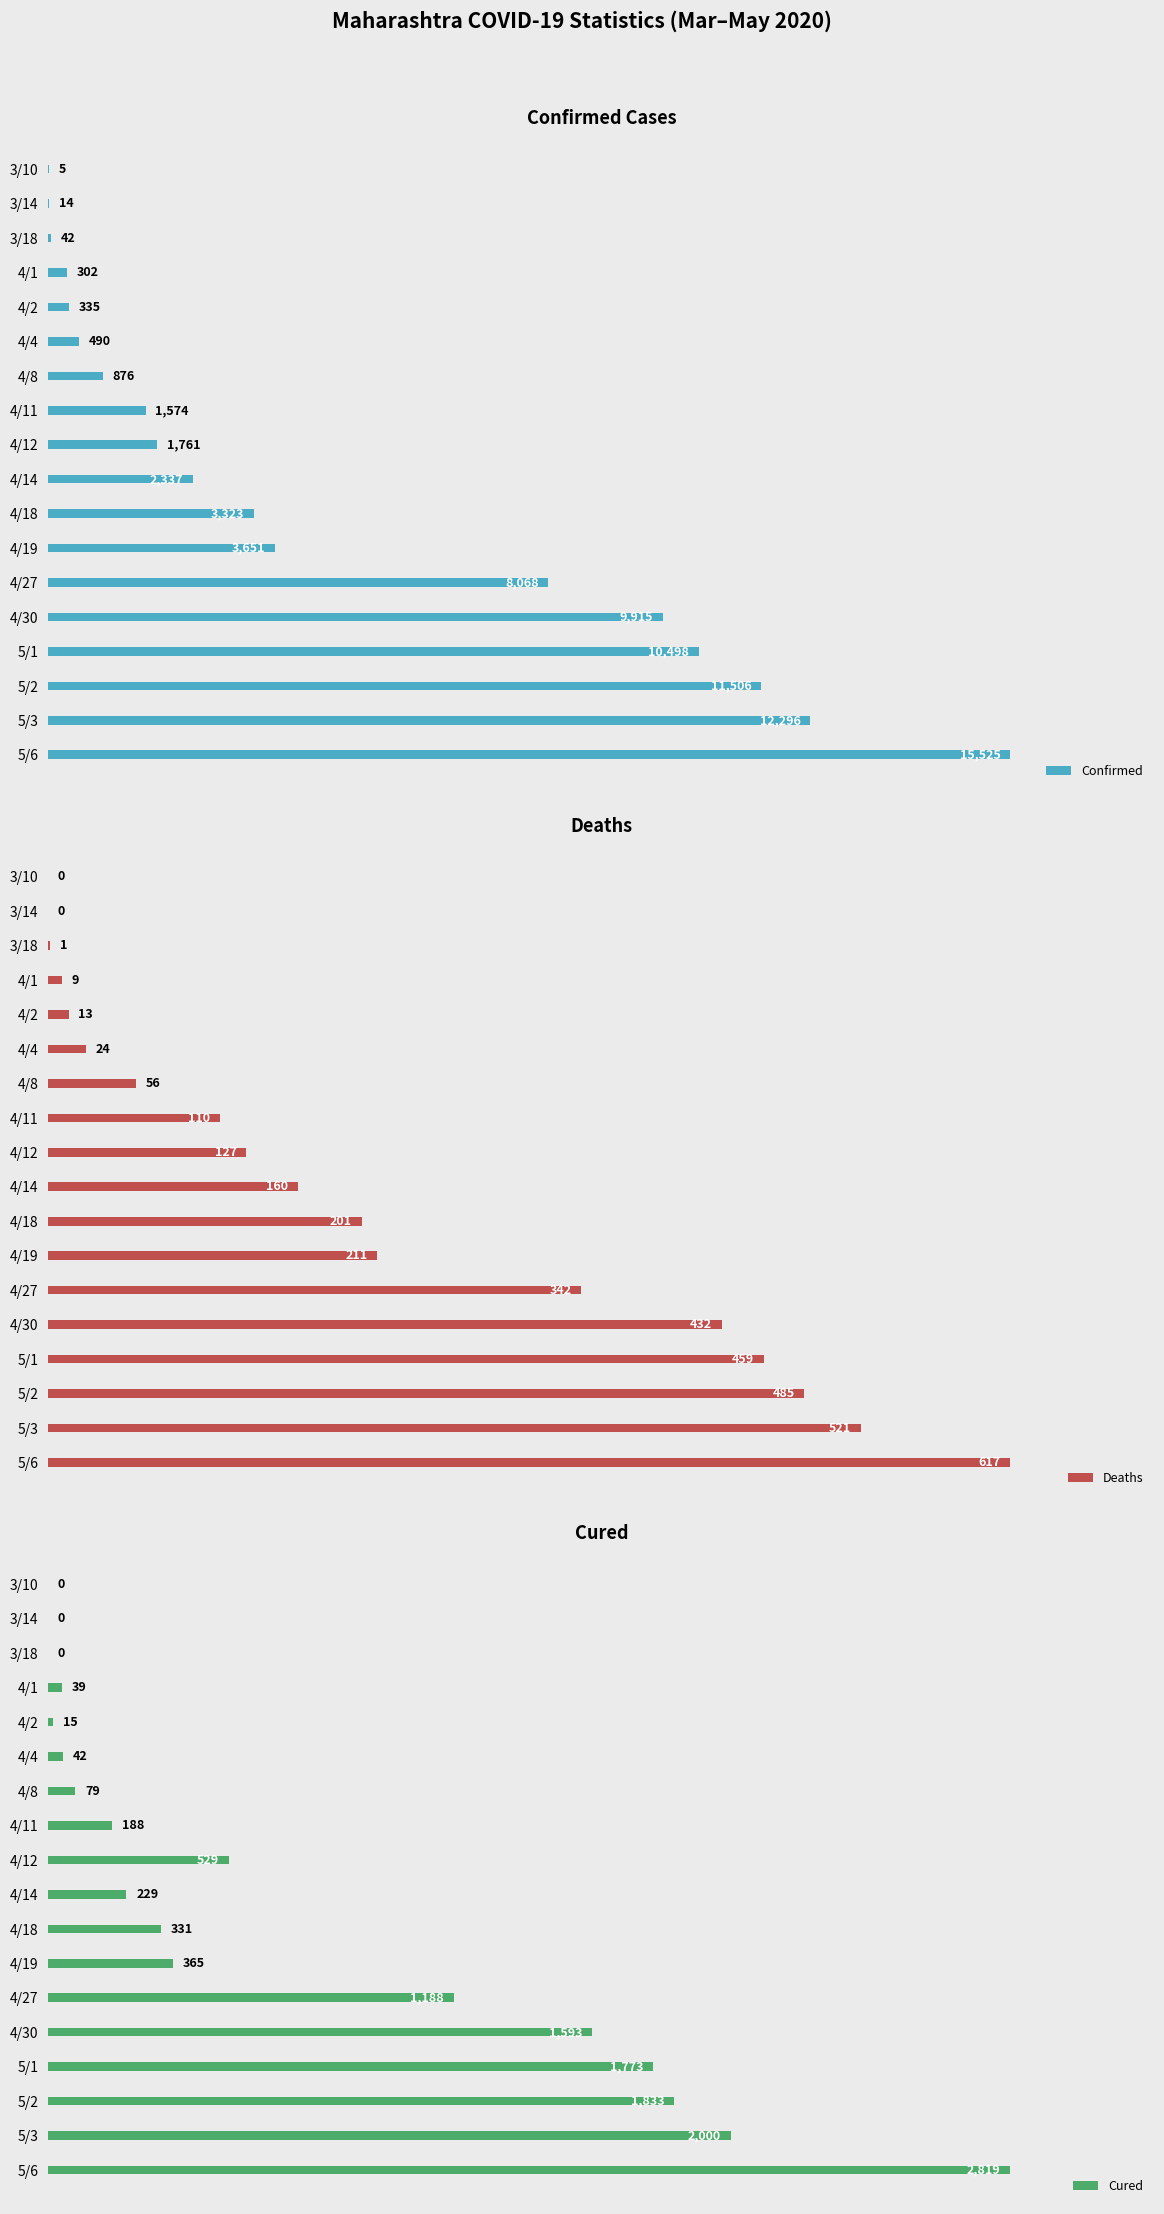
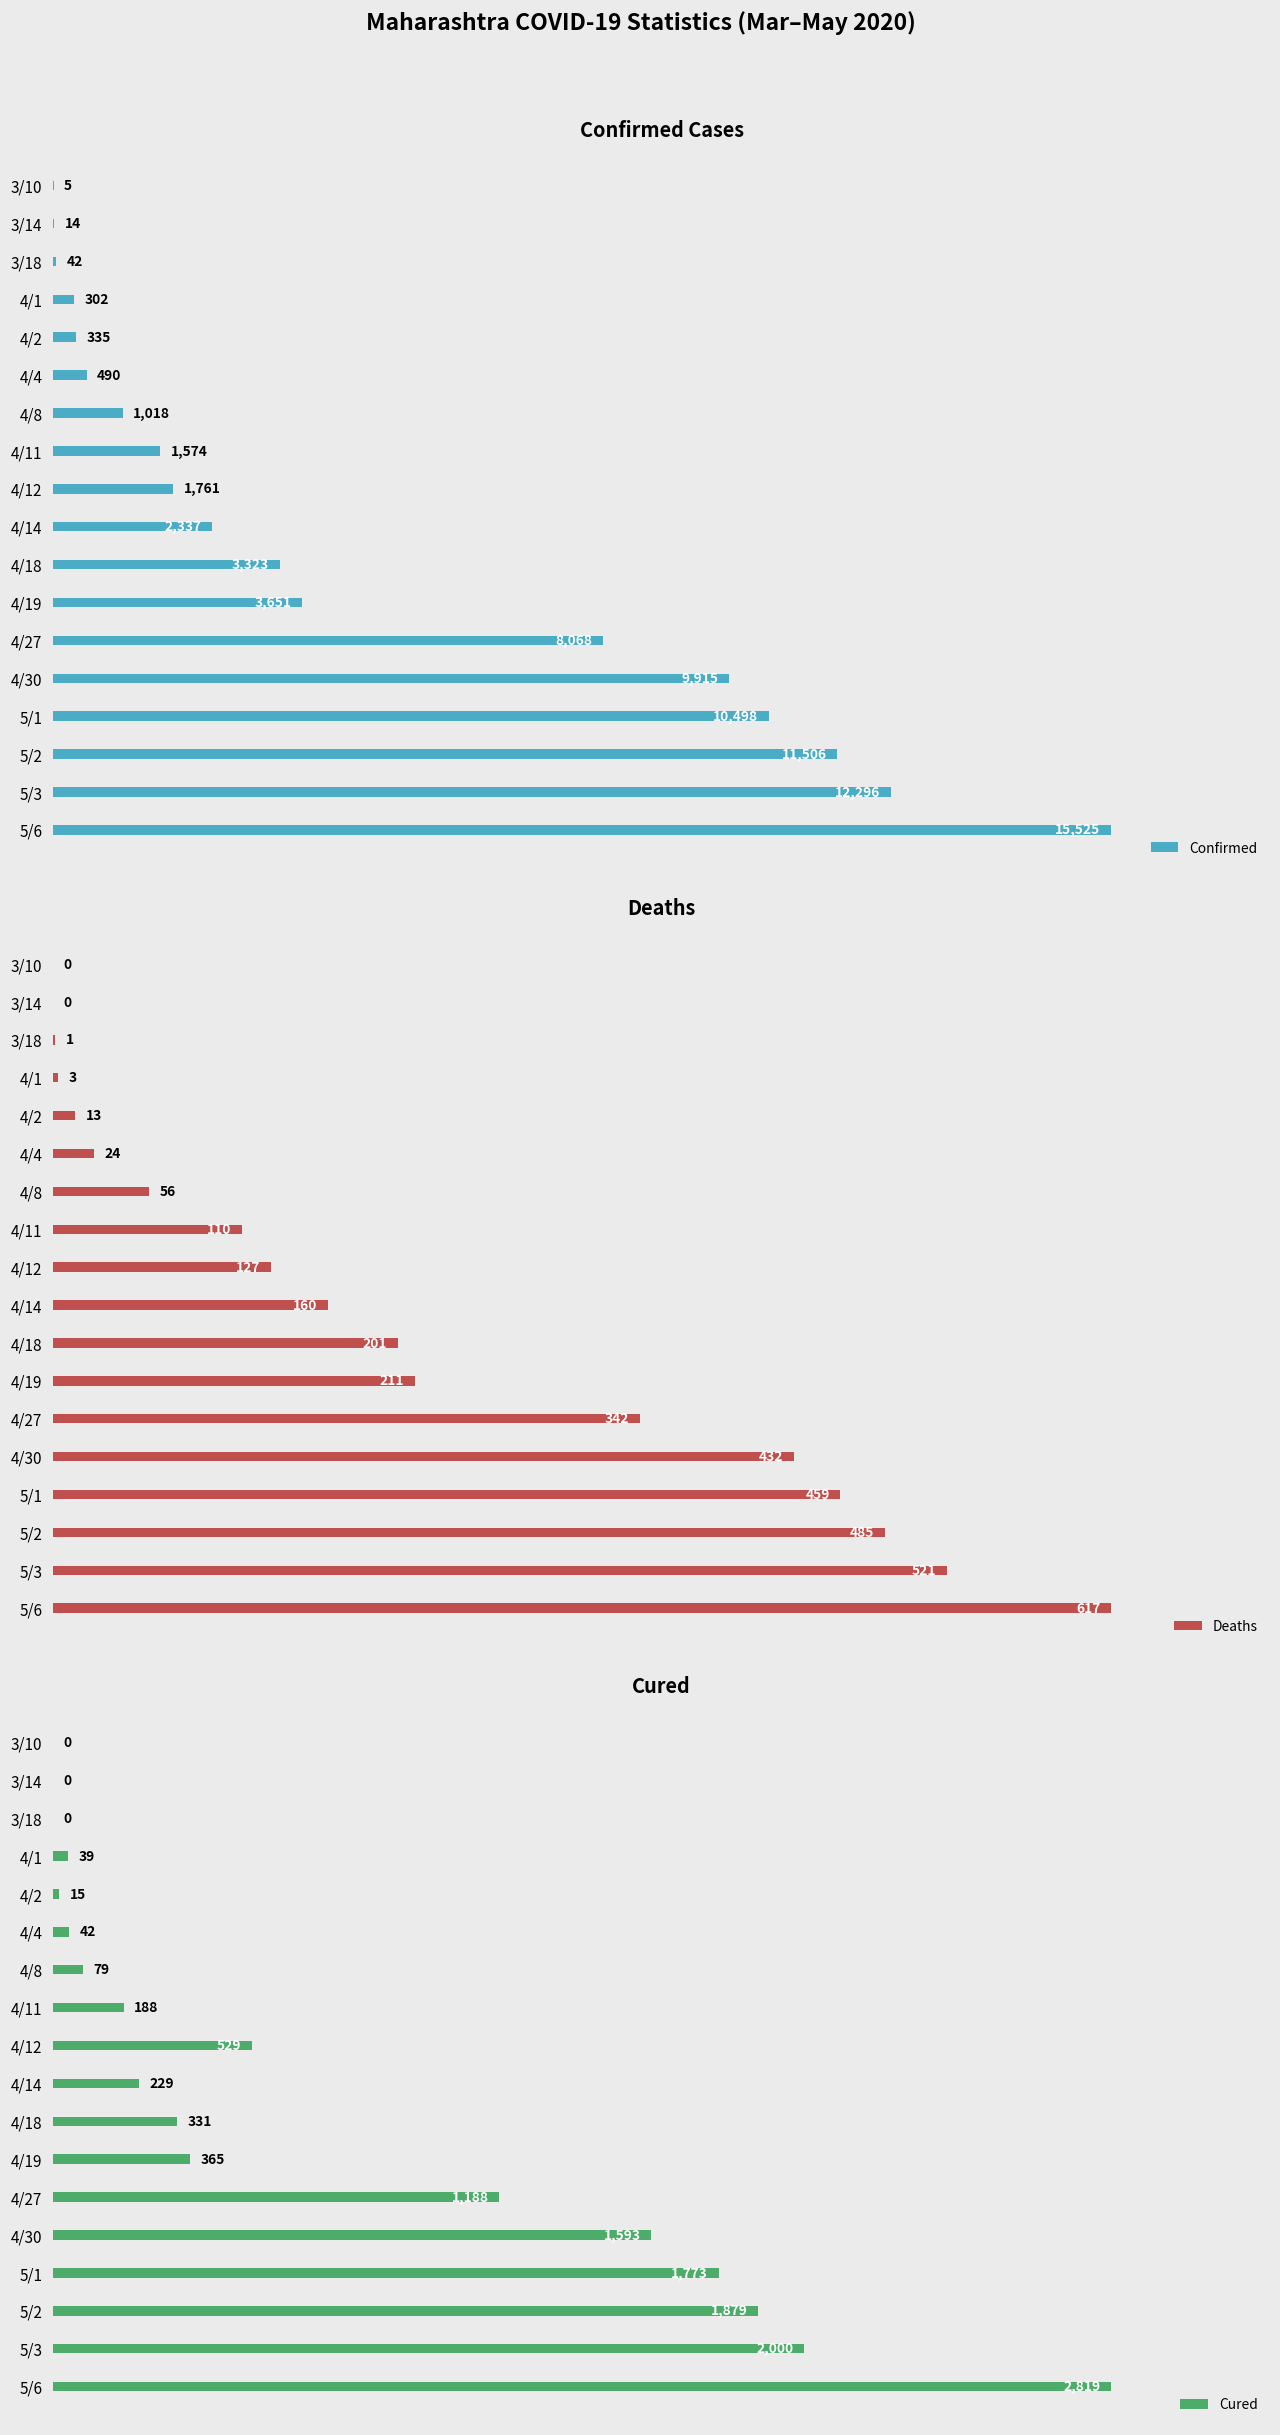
  {
    "Confirmed Cases": {
      "3/10": "5",
      "3/14": "14",
      "3/18": "42",
      "4/1": "302",
      "4/2": "335",
      "4/4": "490",
-     "4/8": "876",
+     "4/8": "1,018",
      "4/11": "1,574",
      "4/12": "1,761",
      "4/14": "2,337",
      "4/19": "3,651",
      "4/30": "9,915"
    },
    "Deaths": {
      "3/10": "0",
      "3/14": "0",
      "3/18": "1",
-     "4/1": "9",
+     "4/1": "3",
      "4/2": "13",
      "4/4": "24",
      "4/8": "56",
      "4/12": "127",
      "4/18": "201",
      "4/19": "211",
      "4/27": "342",
      "4/30": "432",
      "5/1": "459",
      "5/6": "617"
    },
    "Cured": {
      "3/10": "0",
      "3/14": "0",
      "3/18": "0",
      "4/1": "39",
      "4/2": "15",
      "4/4": "42",
      "4/8": "79",
      "4/11": "188",
      "4/14": "229",
      "4/18": "331",
      "4/19": "365",
      "4/30": "1,593",
-     "5/2": "1,833",
+     "5/2": "1,879",
      "5/3": "2,000",
      "5/6": "2,819"
    }
  }
